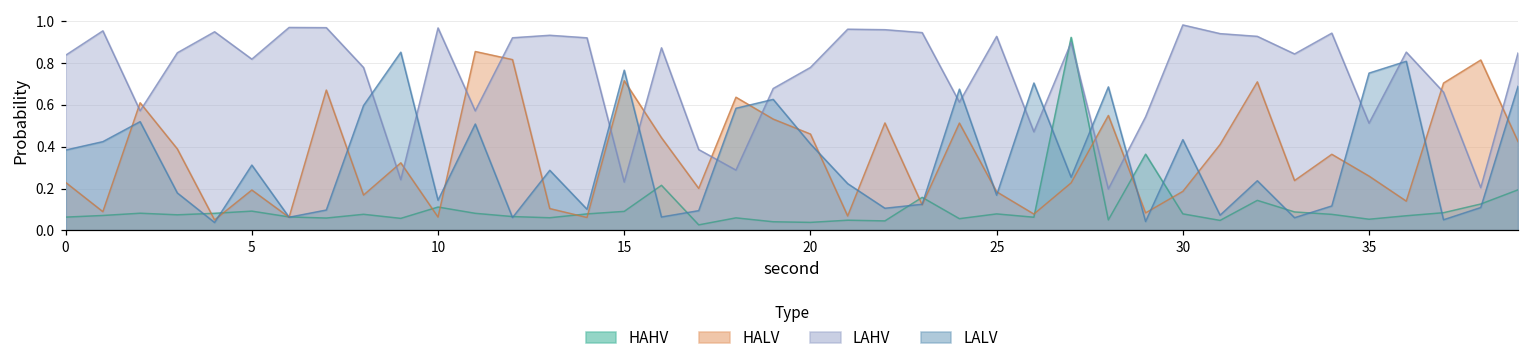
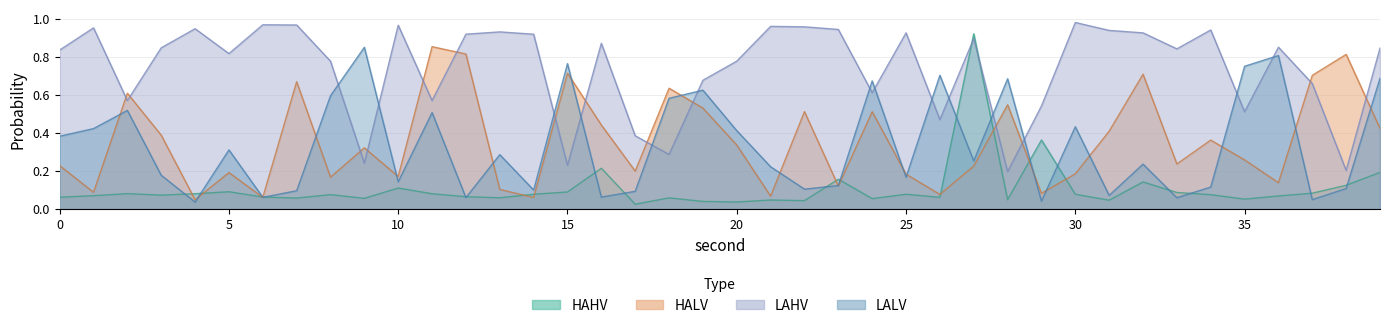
  {
    "HALV": {
      "0": 0.23,
      "5": 0.19,
-     "10": 0.06,
+     "10": 0.17,
      "15": 0.72,
-     "20": 0.46,
+     "20": 0.34,
      "25": 0.18,
      "30": 0.19,
      "35": 0.26
    }
  }
